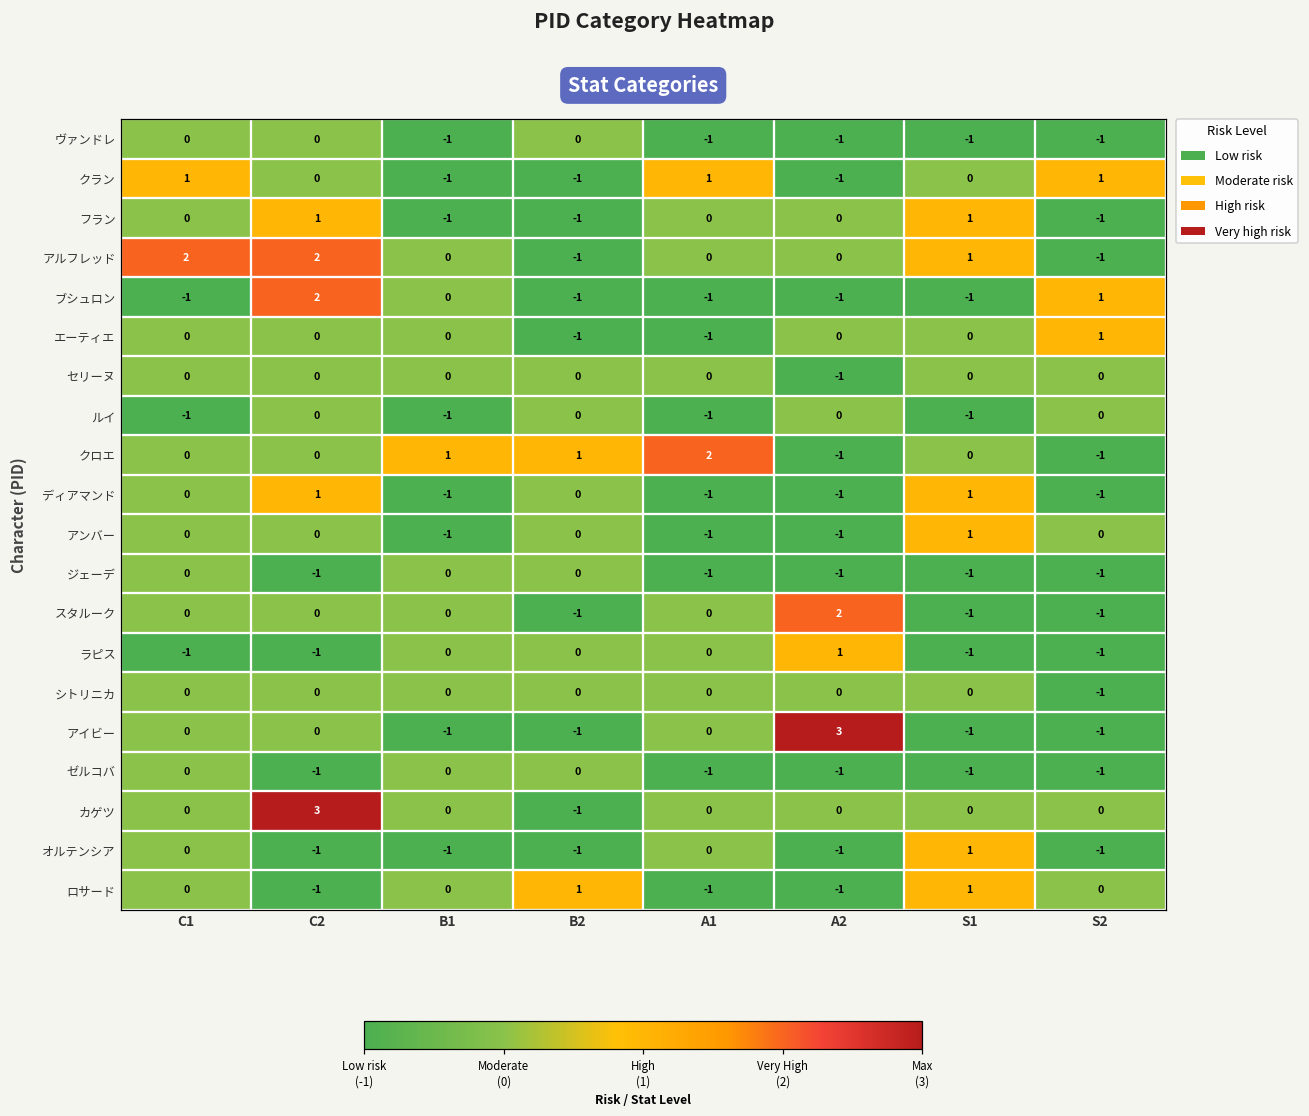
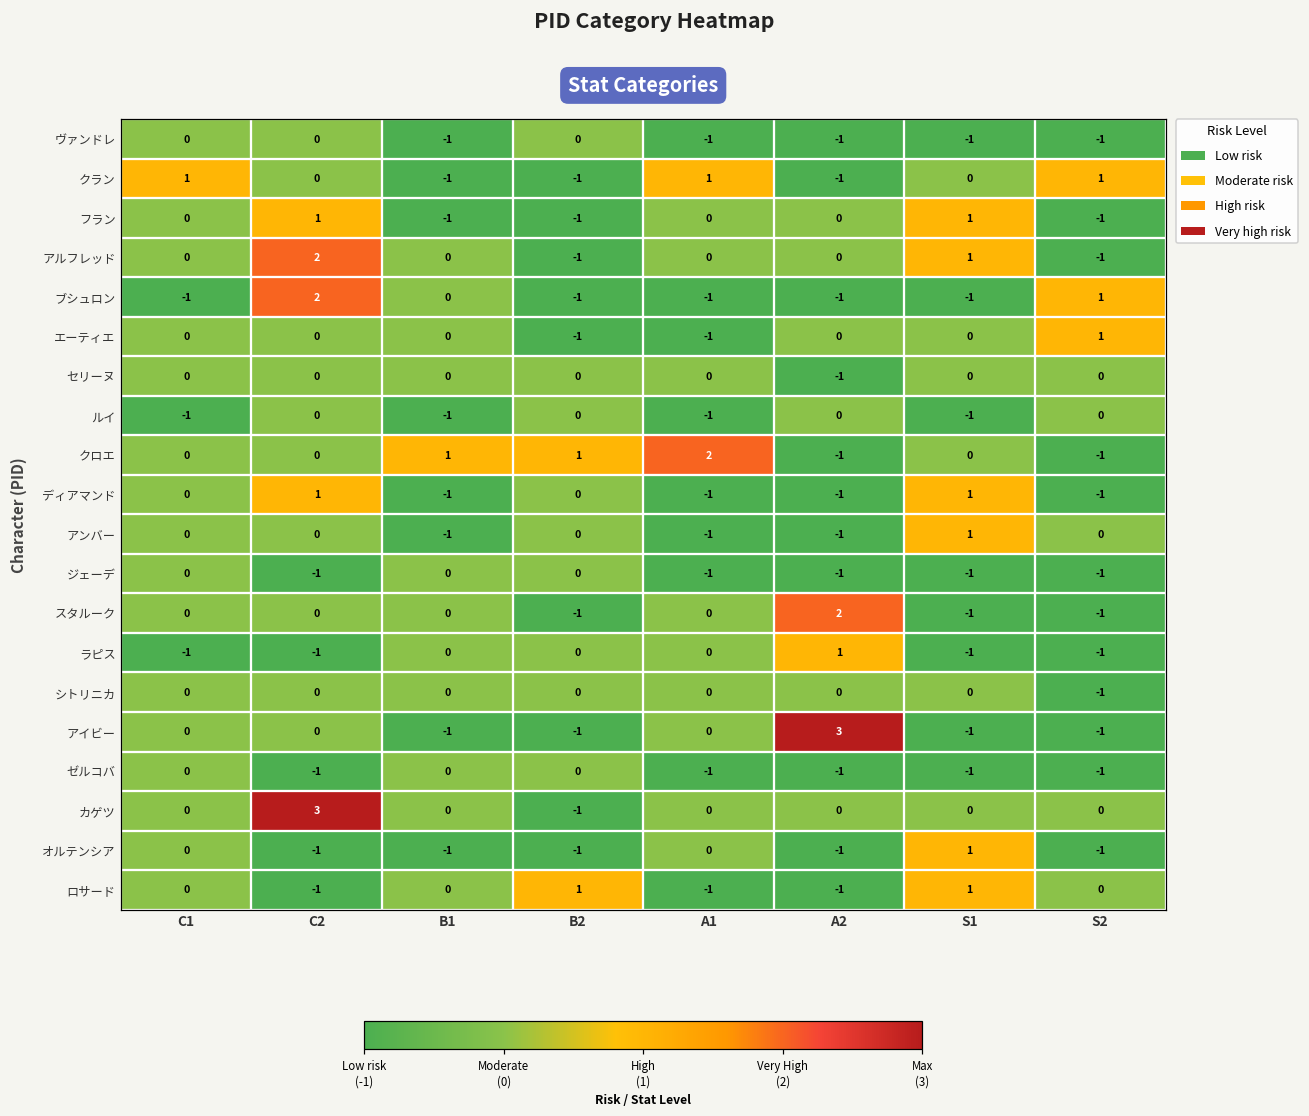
  {
    "ヴァンドレ": {
      "C1": 0,
      "C2": 0,
      "B1": -1,
      "B2": 0,
      "A1": -1,
      "A2": -1,
      "S1": -1,
      "S2": -1
    },
    "クラン": {
      "C1": 1,
      "C2": 0,
      "B1": -1,
      "B2": -1,
      "A1": 1,
      "A2": -1,
      "S1": 0,
      "S2": 1
    },
    "フラン": {
      "C1": 0,
      "C2": 1,
      "B1": -1,
      "B2": -1,
      "A1": 0,
      "A2": 0,
      "S1": 1,
      "S2": -1
    },
    "アルフレッド": {
-     "C1": 2,
+     "C1": 0,
      "C2": 2,
      "B1": 0,
      "B2": -1,
      "A1": 0,
      "A2": 0,
      "S1": 1,
      "S2": -1
    },
    "ブシュロン": {
      "C1": -1,
      "C2": 2,
      "B1": 0,
      "B2": -1,
      "A1": -1,
      "A2": -1,
      "S1": -1,
      "S2": 1
    },
    "エーティエ": {
      "C1": 0,
      "C2": 0,
      "B1": 0,
      "B2": -1,
      "A1": -1,
      "A2": 0,
      "S1": 0,
      "S2": 1
    },
    "セリーヌ": {
      "C1": 0,
      "C2": 0,
      "B1": 0,
      "B2": 0,
      "A1": 0,
      "A2": -1,
      "S1": 0,
      "S2": 0
    },
    "ルイ": {
      "C1": -1,
      "C2": 0,
      "B1": -1,
      "B2": 0,
      "A1": -1,
      "A2": 0,
      "S1": -1,
      "S2": 0
    },
    "クロエ": {
      "C1": 0,
      "C2": 0,
      "B1": 1,
      "B2": 1,
      "A1": 2,
      "A2": -1,
      "S1": 0,
      "S2": -1
    },
    "ディアマンド": {
      "C1": 0,
      "C2": 1,
      "B1": -1,
      "B2": 0,
      "A1": -1,
      "A2": -1,
      "S1": 1,
      "S2": -1
    },
    "アンバー": {
      "C1": 0,
      "C2": 0,
      "B1": -1,
      "B2": 0,
      "A1": -1,
      "A2": -1,
      "S1": 1,
      "S2": 0
    },
    "ジェーデ": {
      "C1": 0,
      "C2": -1,
      "B1": 0,
      "B2": 0,
      "A1": -1,
      "A2": -1,
      "S1": -1,
      "S2": -1
    },
    "スタルーク": {
      "C1": 0,
      "C2": 0,
      "B1": 0,
      "B2": -1,
      "A1": 0,
      "A2": 2,
      "S1": -1,
      "S2": -1
    },
    "ラピス": {
      "C1": -1,
      "C2": -1,
      "B1": 0,
      "B2": 0,
      "A1": 0,
      "A2": 1,
      "S1": -1,
      "S2": -1
    },
    "シトリニカ": {
      "C1": 0,
      "C2": 0,
      "B1": 0,
      "B2": 0,
      "A1": 0,
      "A2": 0,
      "S1": 0,
      "S2": -1
    },
    "アイビー": {
      "C1": 0,
      "C2": 0,
      "B1": -1,
      "B2": -1,
      "A1": 0,
      "A2": 3,
      "S1": -1,
      "S2": -1
    },
    "ゼルコバ": {
      "C1": 0,
      "C2": -1,
      "B1": 0,
      "B2": 0,
      "A1": -1,
      "A2": -1,
      "S1": -1,
      "S2": -1
    },
    "カゲツ": {
      "C1": 0,
      "C2": 3,
      "B1": 0,
      "B2": -1,
      "A1": 0,
      "A2": 0,
      "S1": 0,
      "S2": 0
    },
    "オルテンシア": {
      "C1": 0,
      "C2": -1,
      "B1": -1,
      "B2": -1,
      "A1": 0,
      "A2": -1,
      "S1": 1,
      "S2": -1
    },
    "ロサード": {
      "C1": 0,
      "C2": -1,
      "B1": 0,
      "B2": 1,
      "A1": -1,
      "A2": -1,
      "S1": 1,
      "S2": 0
    }
  }
